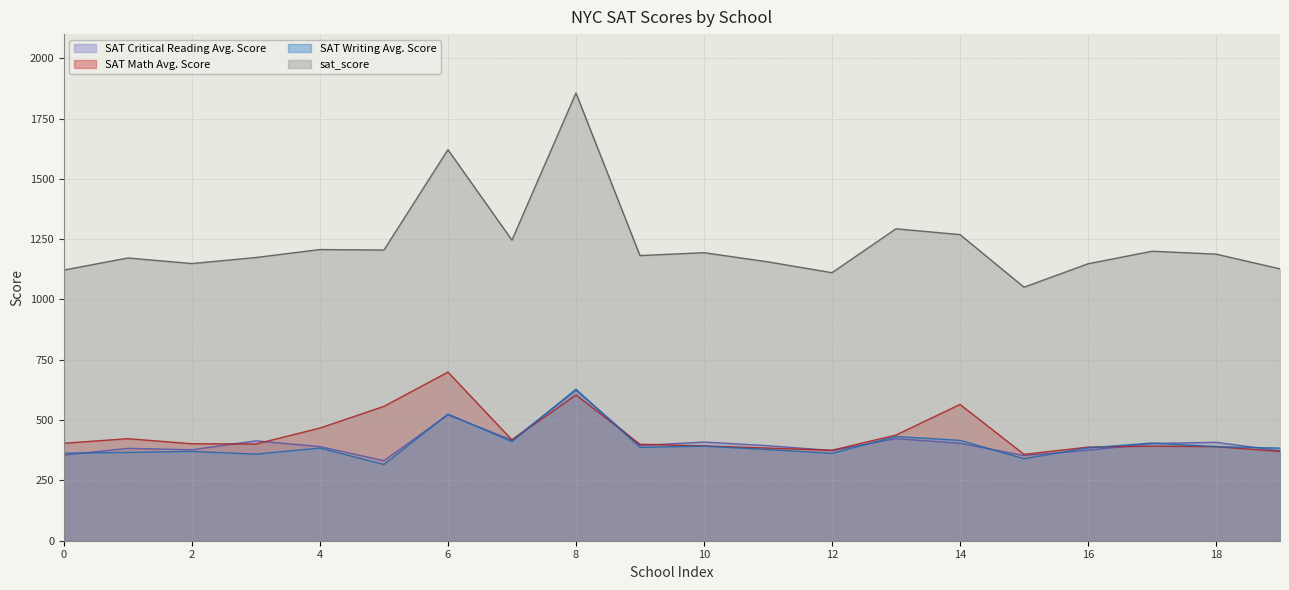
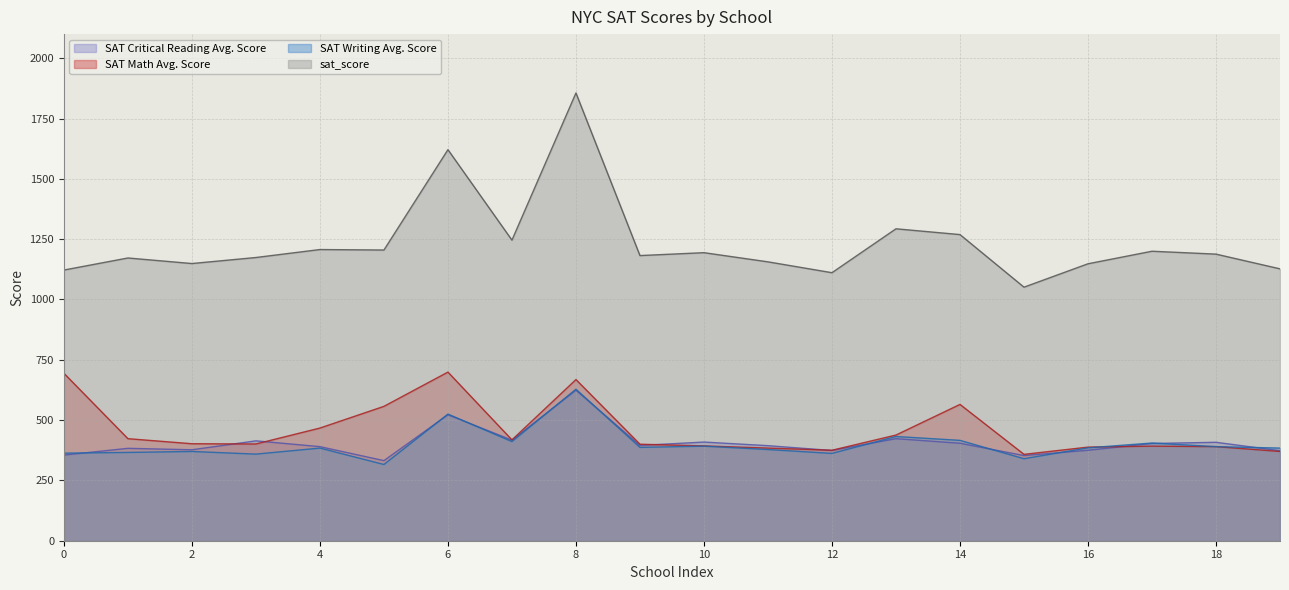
  {
    "SAT Math Avg. Score": {
-     "0": 400,
+     "0": 690,
      "2": 400,
      "4": 470,
      "6": 700,
-     "8": 600,
+     "8": 670,
      "14": 570
    }
  }
